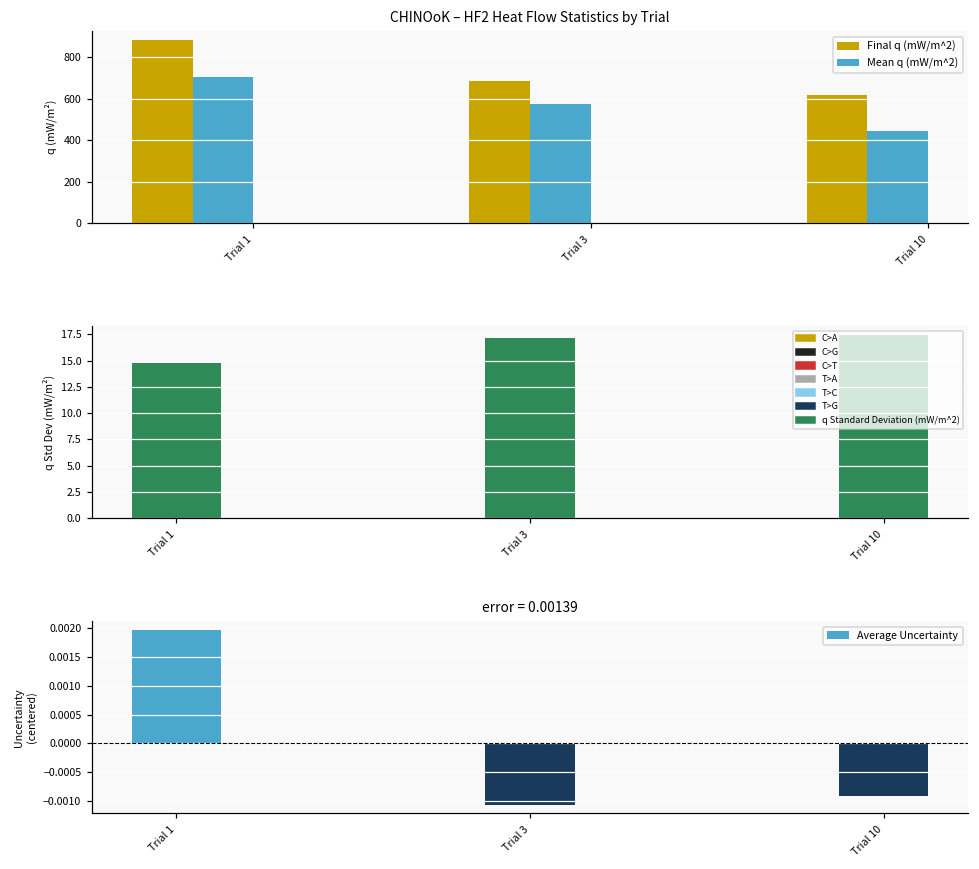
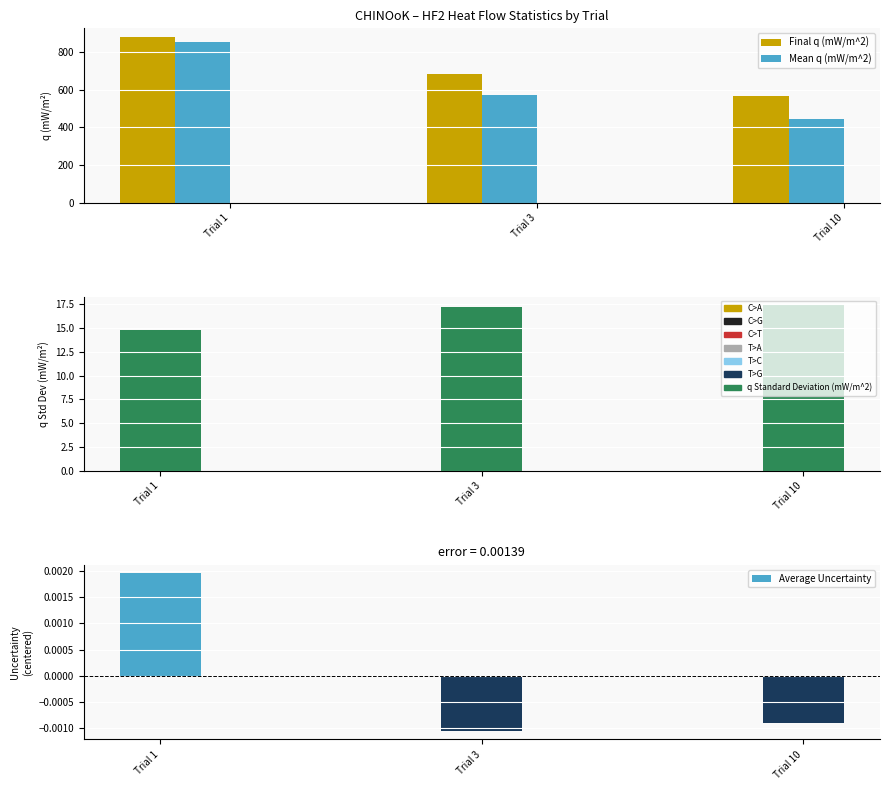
  {
    "CHINOoK – HF2 Heat Flow Statistics by Trial": {
      "Final q (mW/m^2)": {
        "Trial 1": 880,
        "Trial 3": 680,
-       "Trial 10": 620
+       "Trial 10": 570
      },
      "Mean q (mW/m^2)": {
-       "Trial 1": 710,
+       "Trial 1": 850,
        "Trial 3": 570,
        "Trial 10": 440
      }
    },
    "error = 0.00139": {
      "Trial 1": 0.0020,
      "Trial 3": -0.0011,
      "Trial 10": -0.0009
    }
  }
